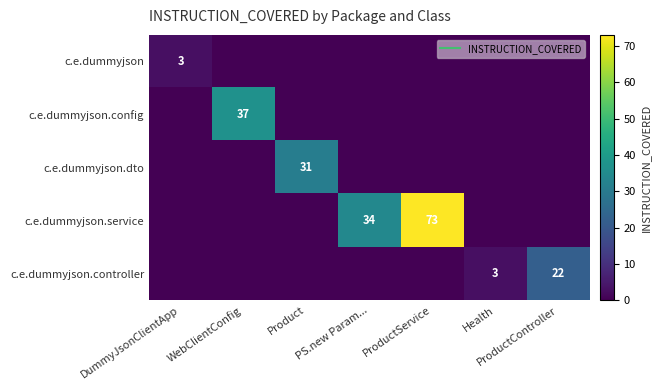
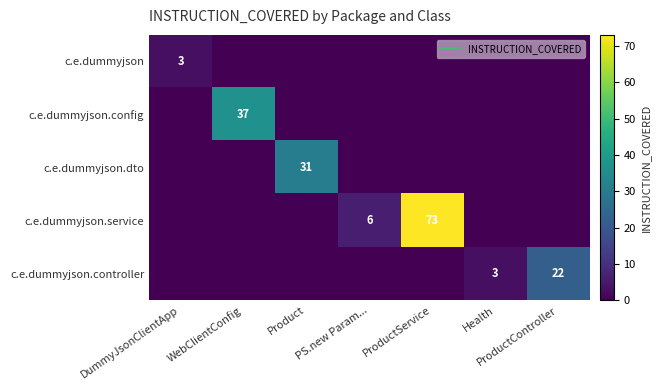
  {
    "c.e.dummyjson": {
      "DummyJsonClientApp": 3
    },
    "c.e.dummyjson.config": {
      "WebClientConfig": 37
    },
    "c.e.dummyjson.dto": {
      "Product": 31
    },
    "c.e.dummyjson.service": {
-     "PS.new Param...": 34,
+     "PS.new Param...": 6,
      "ProductService": 73
    },
    "c.e.dummyjson.controller": {
      "Health": 3,
      "ProductController": 22
    }
  }
